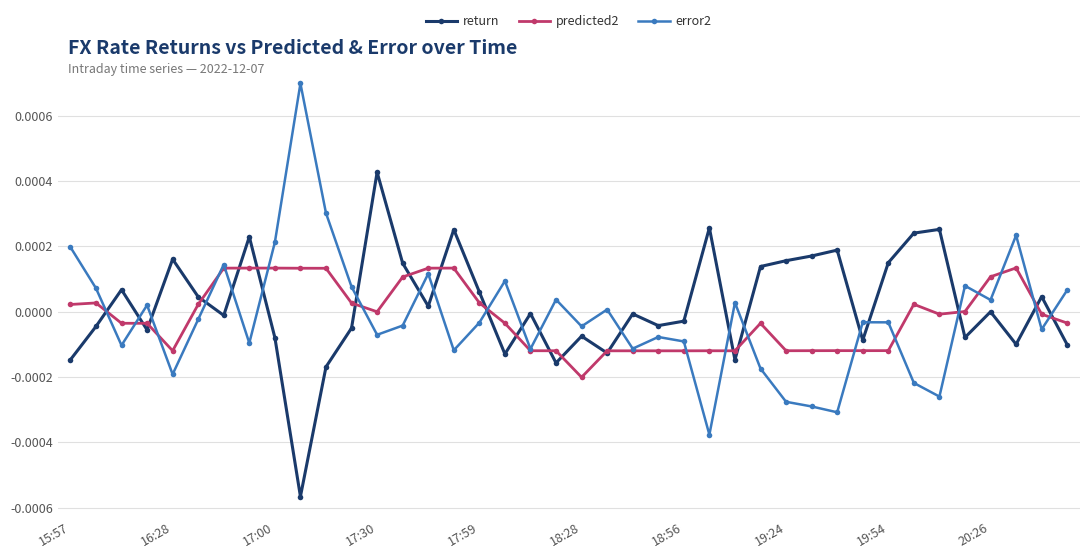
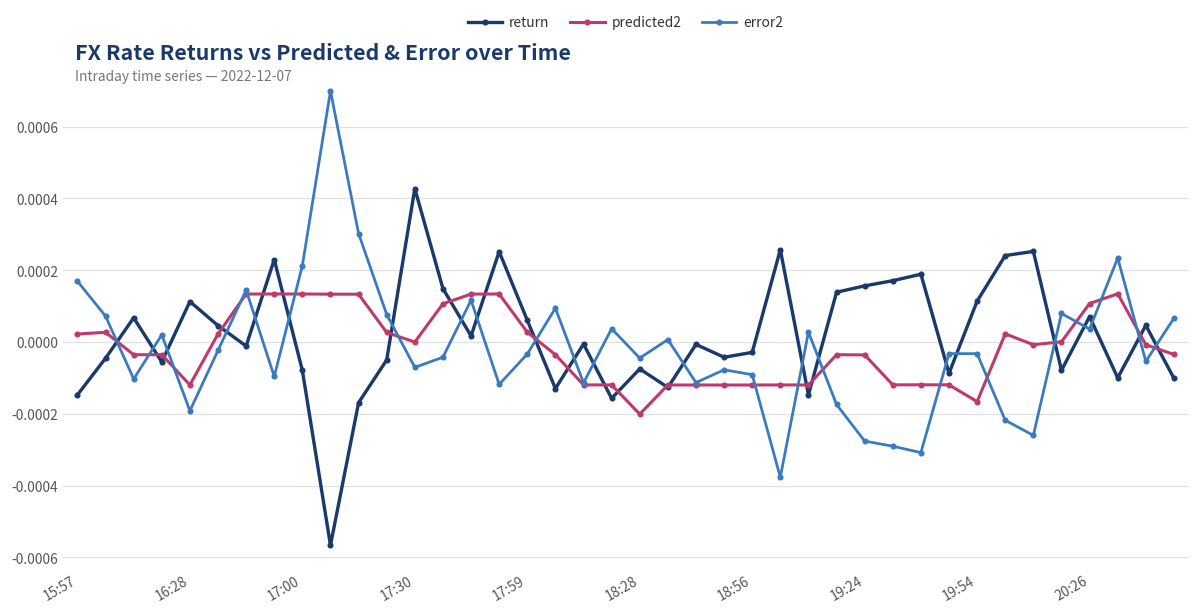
  {
    "return": {
      "15:57": -0.00015,
-     "16:28": 0.00016,
+     "16:28": 0.00011,
      "17:00": -0.00008,
      "17:30": 0.00043,
      "17:59": 0.00006,
      "18:28": -0.00007,
      "18:56": -0.00003,
      "19:24": 0.00016,
-     "19:54": 0.00015,
-     "20:26": 0.0000
+     "19:54": 0.00011,
+     "20:26": 0.0001
    },
    "predicted2": {
      "15:57": 0.00002,
      "16:28": -0.00012,
      "17:00": 0.00013,
      "17:30": 0.00000,
      "17:59": 0.00003,
      "18:28": -0.00020,
      "18:56": -0.00012,
-     "19:24": -0.00012,
-     "19:54": -0.00012,
+     "19:24": -0.00004,
+     "19:54": -0.00017,
      "20:26": 0.00011
    },
    "error2": {
-     "15:57": 0.00020,
+     "15:57": 0.00017,
      "16:28": -0.00019,
      "17:00": 0.00021,
      "17:30": -0.00007,
      "17:59": -0.00003,
      "18:28": -0.00004,
      "18:56": -0.00009,
      "19:24": -0.00028,
      "19:54": -0.00003,
      "20:26": 0.00004
    }
  }
